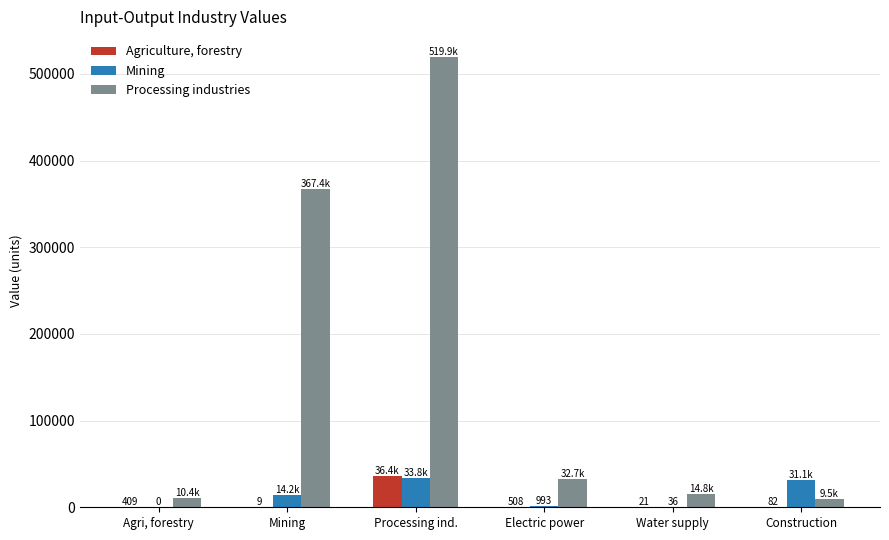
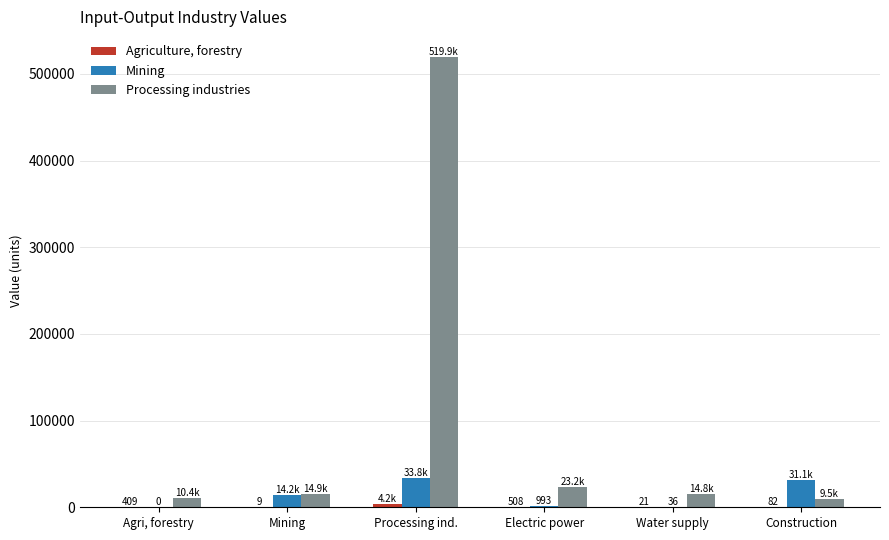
  {
    "Agriculture, forestry": {
      "Agri, forestry": "409",
      "Mining": "9",
-     "Processing ind.": "36.4k",
+     "Processing ind.": "4.2k",
      "Electric power": "508",
      "Water supply": "21",
      "Construction": "82"
    },
    "Mining": {
      "Agri, forestry": "0",
      "Mining": "14.2k",
      "Processing ind.": "33.8k",
      "Electric power": "993",
      "Water supply": "36",
      "Construction": "31.1k"
    },
    "Processing industries": {
      "Agri, forestry": "10.4k",
-     "Mining": "367.4k",
+     "Mining": "14.9k",
      "Processing ind.": "519.9k",
-     "Electric power": "32.7k",
+     "Electric power": "23.2k",
      "Water supply": "14.8k",
      "Construction": "9.5k"
    }
  }
